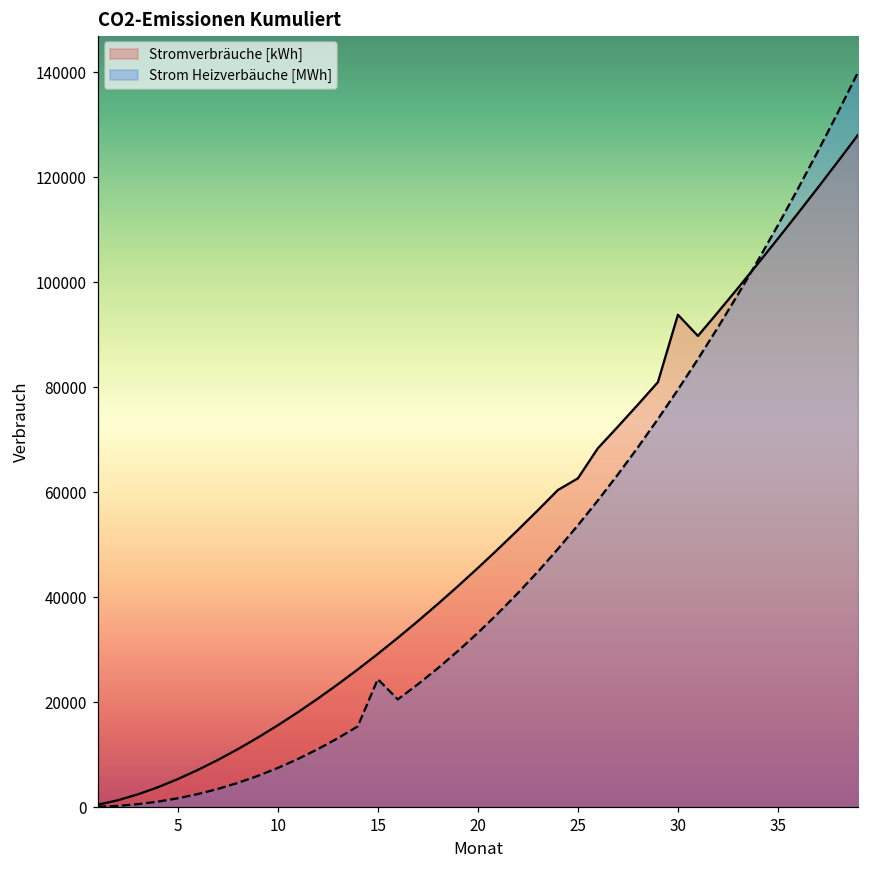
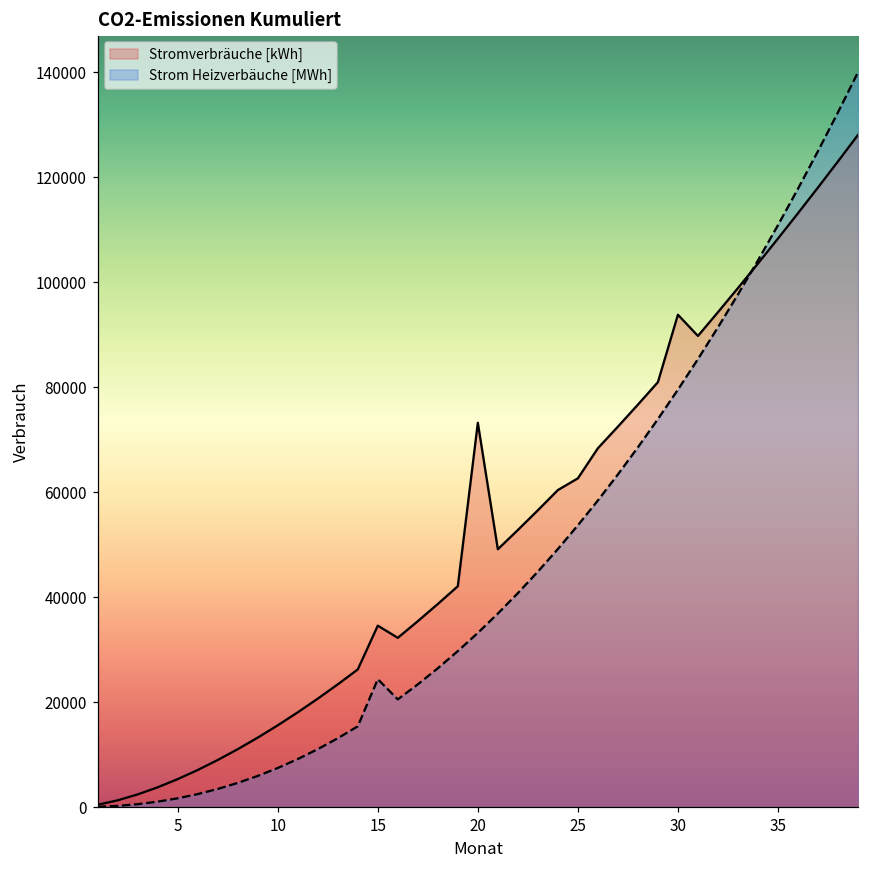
  {
    "Stromverbräuche [kWh]": {
      "5": 5000,
      "10": 16000,
-     "15": 29000,
-     "20": 46000,
+     "15": 35000,
+     "20": 73000,
      "25": 63000,
      "30": 94000,
      "35": 108000
    },
    "Strom Heizverbäuche [MWh]": {
      "5": 2000,
      "10": 7000,
      "15": 24000,
      "20": 33000,
      "25": 54000,
      "30": 80000,
      "35": 111000
    }
  }
